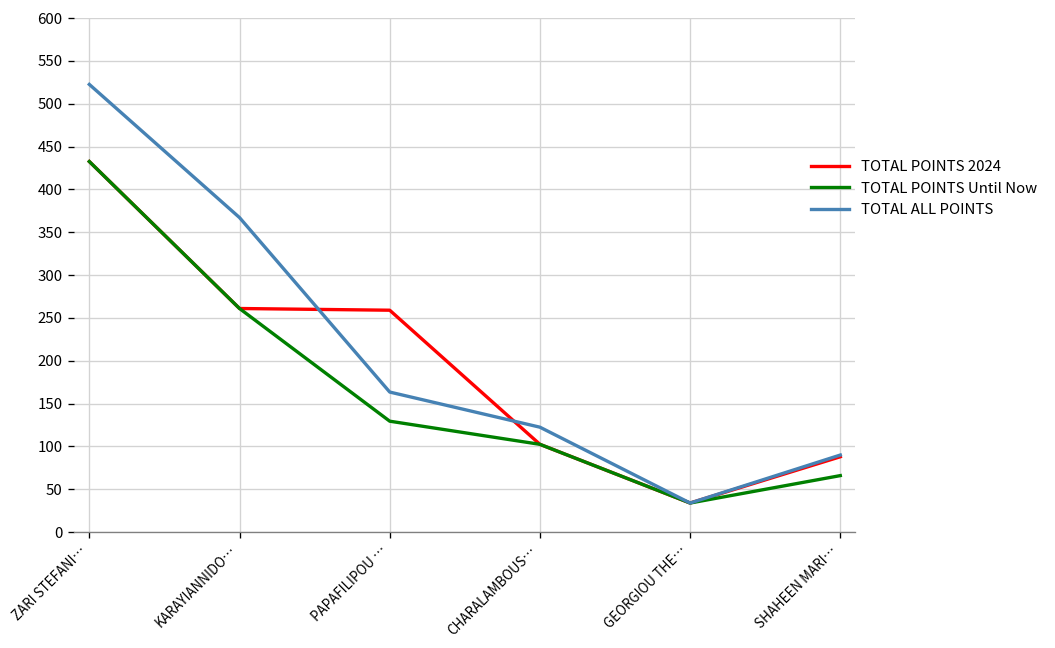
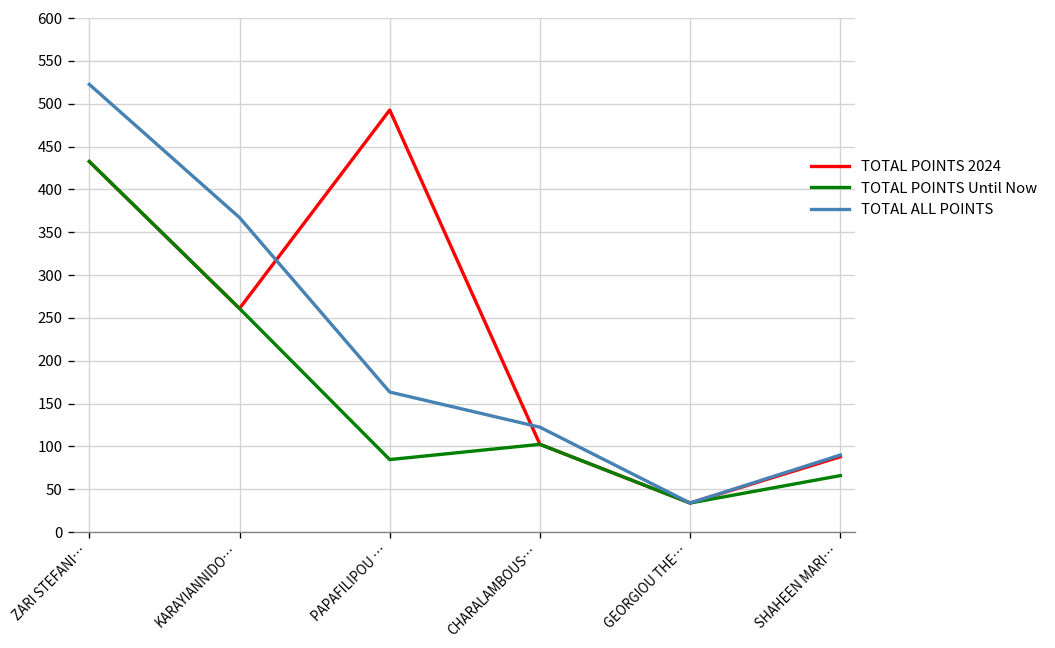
  {
    "TOTAL POINTS 2024": {
-     "PAPAFILIPOU …": 260
+     "PAPAFILIPOU …": 490
    },
    "TOTAL POINTS Until Now": {
-     "PAPAFILIPOU …": 130,
+     "PAPAFILIPOU …": 80,
      "SHAHEEN MARI…": 70
    },
    "TOTAL ALL POINTS": {
      "ZARI STEFANI…": 520,
      "KARAYIANNIDO…": 370,
      "PAPAFILIPOU …": 160,
      "CHARALAMBOUS…": 120
    }
  }
